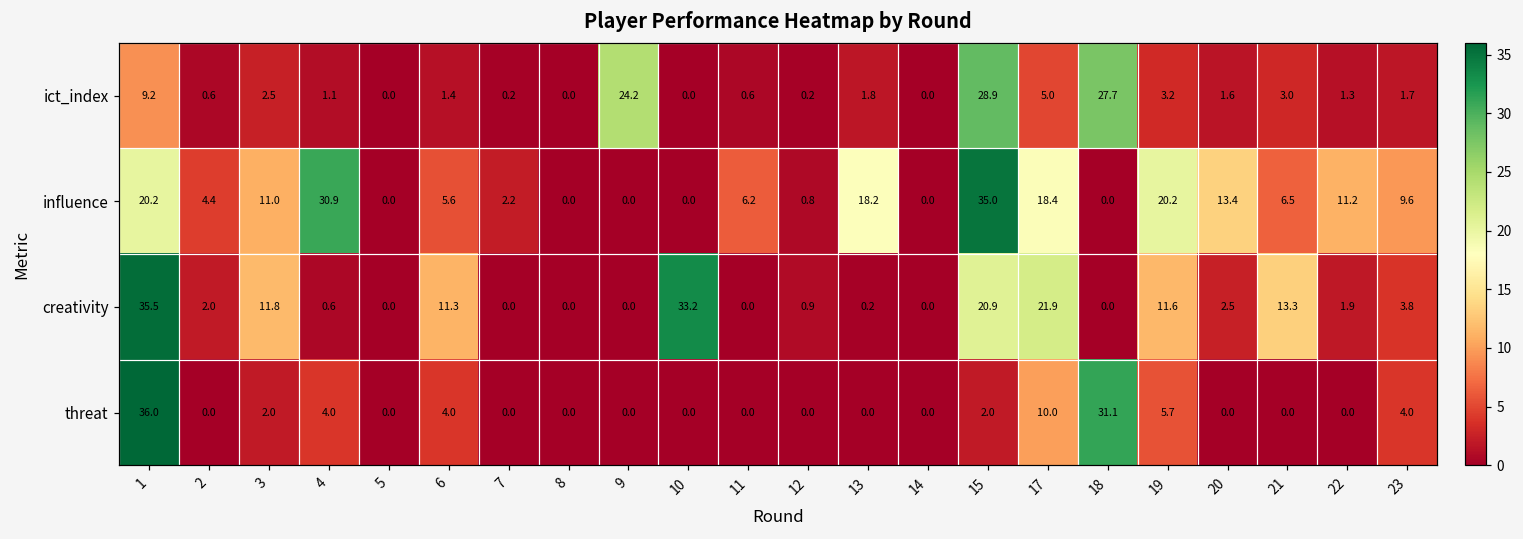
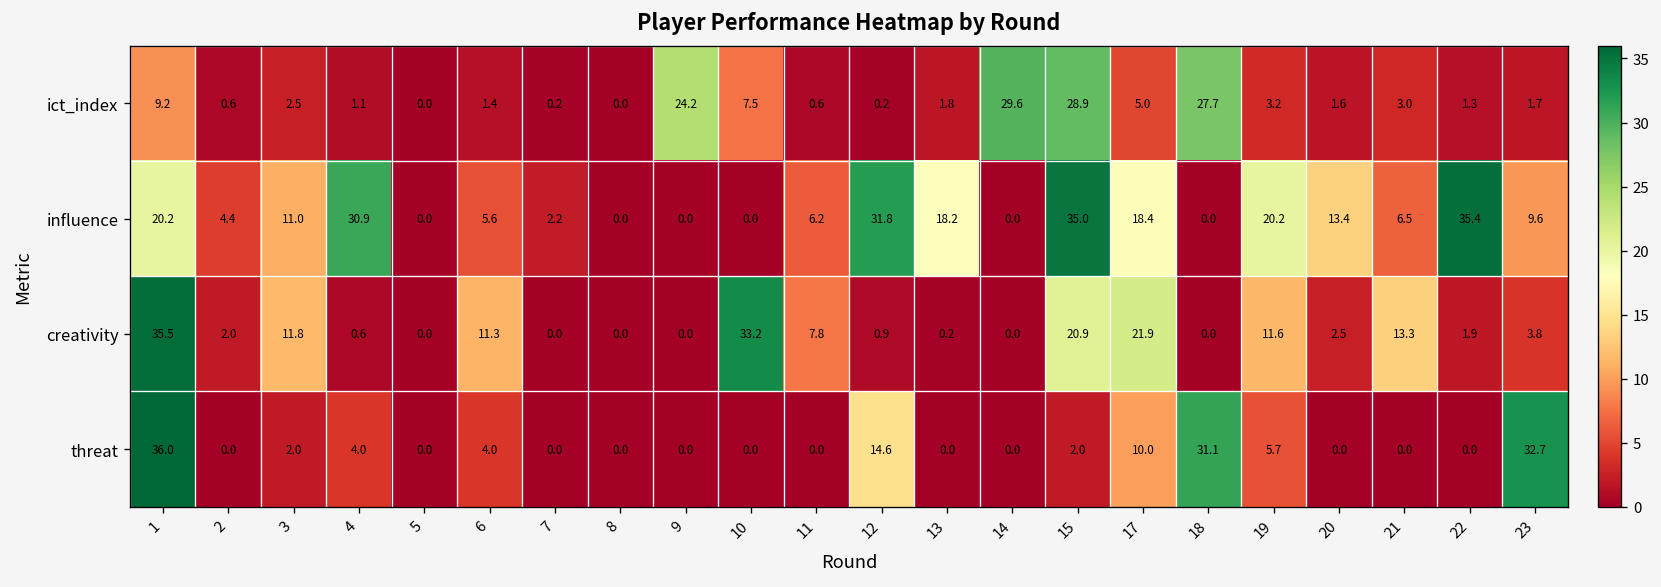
  {
    "ict_index": {
      "1": 9.2,
      "2": 0.6,
      "3": 2.5,
      "4": 1.1,
      "5": 0.0,
      "6": 1.4,
      "7": 0.2,
      "8": 0.0,
      "9": 24.2,
-     "10": 0.0,
+     "10": 7.5,
      "11": 0.6,
      "12": 0.2,
      "13": 1.8,
-     "14": 0.0,
+     "14": 29.6,
      "15": 28.9,
      "17": 5.0,
      "18": 27.7,
      "19": 3.2,
      "20": 1.6,
      "21": 3.0,
      "22": 1.3,
      "23": 1.7
    },
    "influence": {
      "1": 20.2,
      "2": 4.4,
      "3": 11.0,
      "4": 30.9,
      "5": 0.0,
      "6": 5.6,
      "7": 2.2,
      "8": 0.0,
      "9": 0.0,
      "10": 0.0,
      "11": 6.2,
-     "12": 0.8,
+     "12": 31.8,
      "13": 18.2,
      "14": 0.0,
      "15": 35.0,
      "17": 18.4,
      "18": 0.0,
      "19": 20.2,
      "20": 13.4,
      "21": 6.5,
-     "22": 11.2,
+     "22": 35.4,
      "23": 9.6
    },
    "creativity": {
      "1": 35.5,
      "2": 2.0,
      "3": 11.8,
      "4": 0.6,
      "5": 0.0,
      "6": 11.3,
      "7": 0.0,
      "8": 0.0,
      "9": 0.0,
      "10": 33.2,
-     "11": 0.0,
+     "11": 7.8,
      "12": 0.9,
      "13": 0.2,
      "14": 0.0,
      "15": 20.9,
      "17": 21.9,
      "18": 0.0,
      "19": 11.6,
      "20": 2.5,
      "21": 13.3,
      "22": 1.9,
      "23": 3.8
    },
    "threat": {
      "1": 36.0,
      "2": 0.0,
      "3": 2.0,
      "4": 4.0,
      "5": 0.0,
      "6": 4.0,
      "7": 0.0,
      "8": 0.0,
      "9": 0.0,
      "10": 0.0,
      "11": 0.0,
-     "12": 0.0,
+     "12": 14.6,
      "13": 0.0,
      "14": 0.0,
      "15": 2.0,
      "17": 10.0,
      "18": 31.1,
      "19": 5.7,
      "20": 0.0,
      "21": 0.0,
      "22": 0.0,
-     "23": 4.0
+     "23": 32.7
    }
  }
